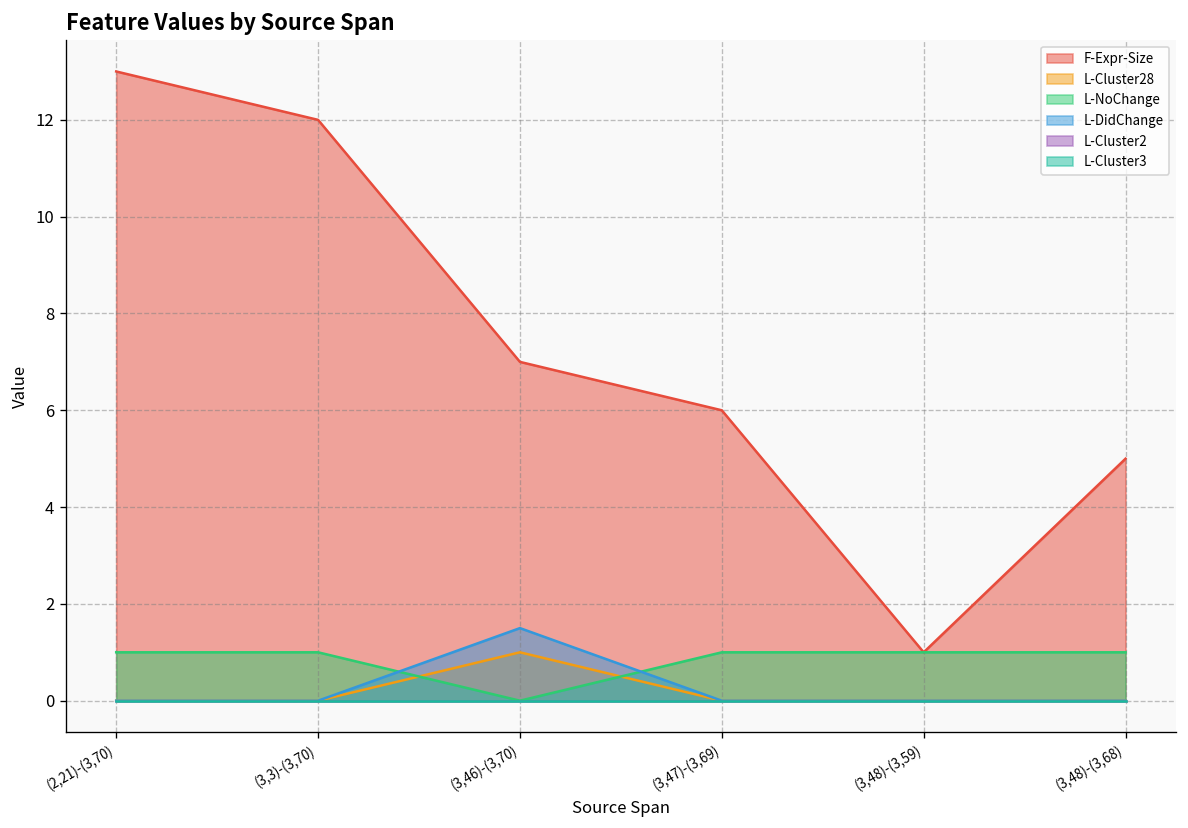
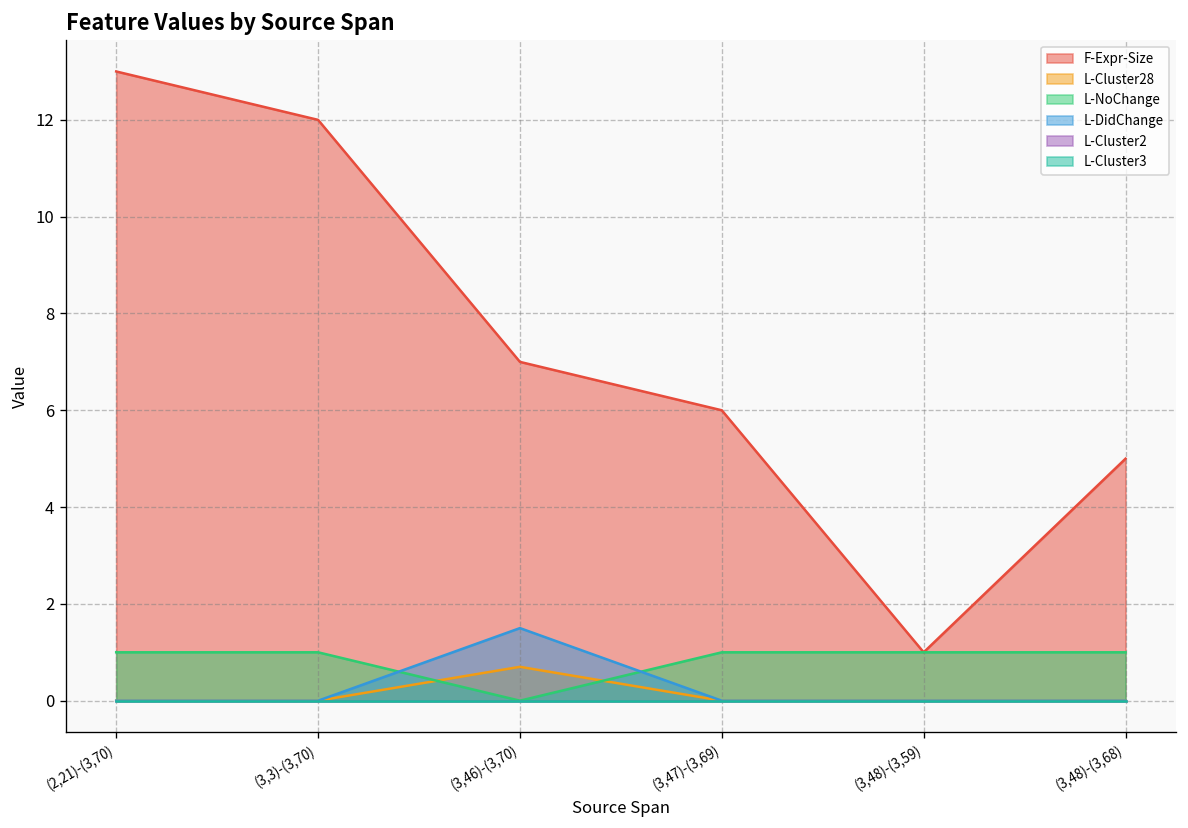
  {
    "F-Expr-Size": {
      "(2,21)-(3,70)": 13.0,
      "(3,3)-(3,70)": 12.0,
      "(3,46)-(3,70)": 7.0,
      "(3,47)-(3,69)": 6.0,
      "(3,48)-(3,68)": 5.0
    },
    "L-Cluster28": {
-     "(3,46)-(3,70)": 1.0
+     "(3,46)-(3,70)": 0.7
    }
  }
